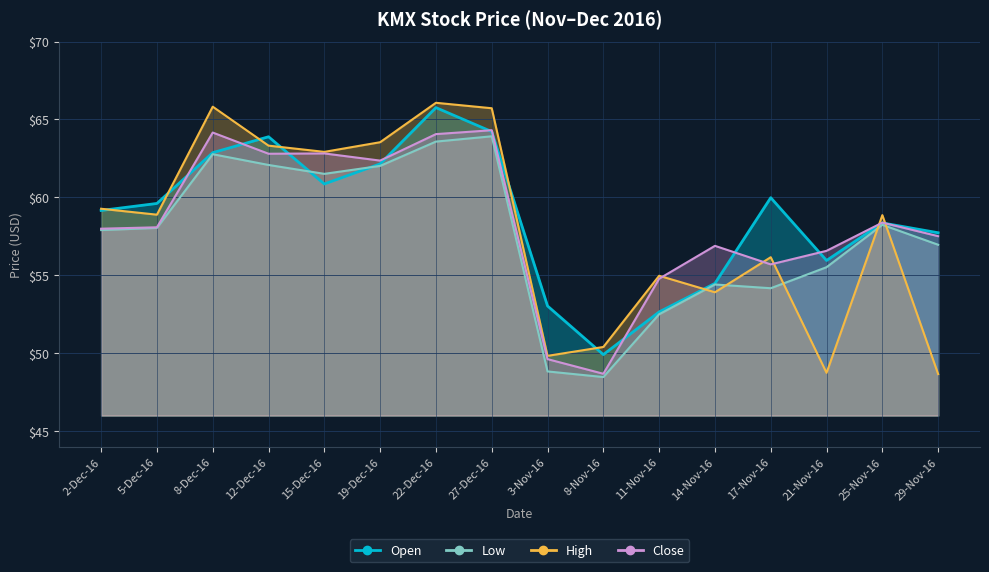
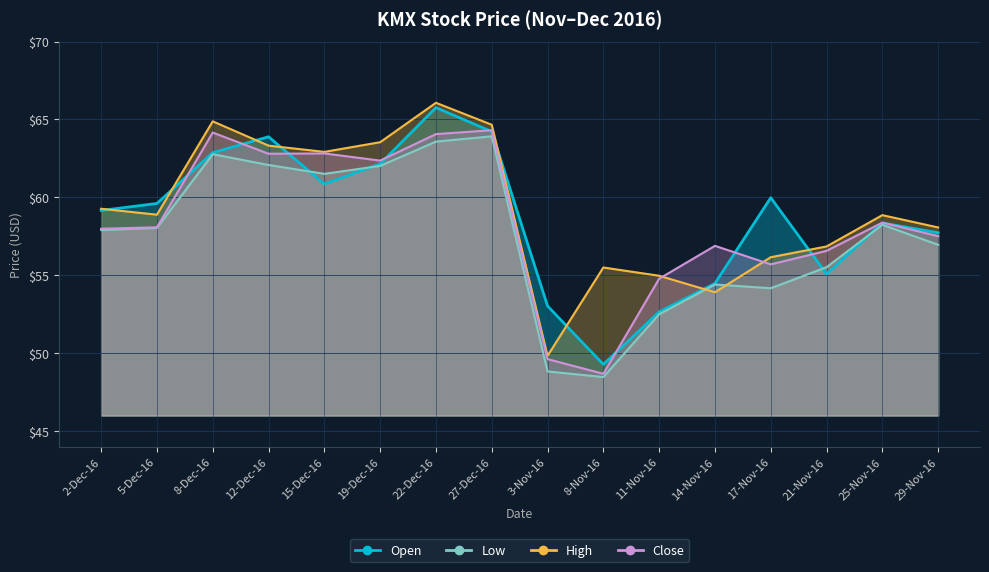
  {
    "Open": {
      "5-Dec-16": "$59.6",
      "12-Dec-16": "$63.9",
      "15-Dec-16": "$60.9",
      "22-Dec-16": "$65.8",
      "3-Nov-16": "$53.0",
-     "8-Nov-16": "$49.9",
+     "8-Nov-16": "$49.3",
      "17-Nov-16": "$60.0",
-     "21-Nov-16": "$56.0",
+     "21-Nov-16": "$55.1",
      "29-Nov-16": "$57.7"
    },
    "High": {
      "5-Dec-16": "$58.9",
-     "8-Dec-16": "$65.8",
+     "8-Dec-16": "$64.9",
      "12-Dec-16": "$63.3",
      "19-Dec-16": "$63.5",
      "22-Dec-16": "$66.1",
-     "27-Dec-16": "$65.7",
+     "27-Dec-16": "$64.7",
      "3-Nov-16": "$49.8",
-     "8-Nov-16": "$50.4",
+     "8-Nov-16": "$55.5",
      "11-Nov-16": "$55.0",
      "14-Nov-16": "$53.9",
      "17-Nov-16": "$56.2",
-     "21-Nov-16": "$48.7",
+     "21-Nov-16": "$56.9",
      "25-Nov-16": "$58.9",
-     "29-Nov-16": "$48.7"
+     "29-Nov-16": "$58.1"
    }
  }
